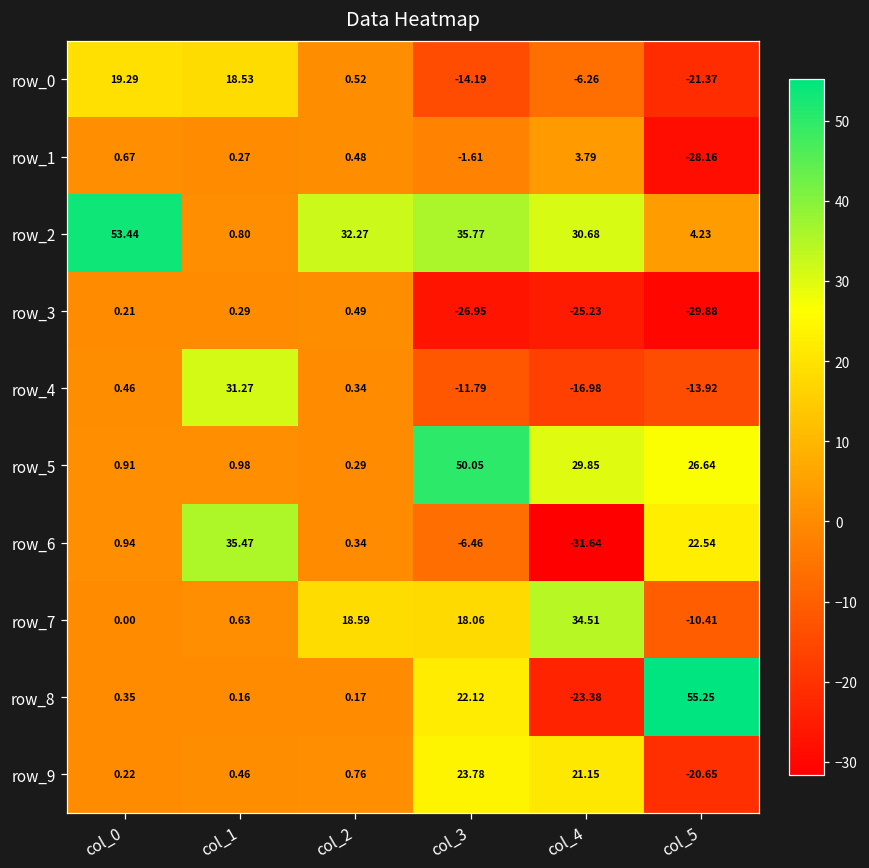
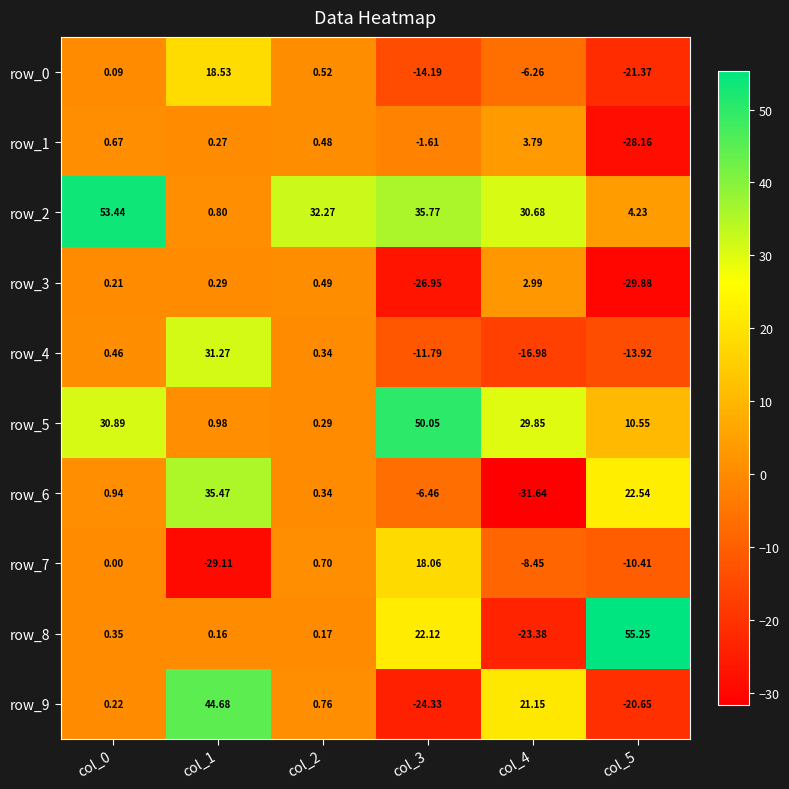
  {
    "row_0": {
-     "col_0": 19.29,
+     "col_0": 0.09,
      "col_1": 18.53,
      "col_2": 0.52,
      "col_3": -14.19,
      "col_4": -6.26,
      "col_5": -21.37
    },
    "row_1": {
      "col_0": 0.67,
      "col_1": 0.27,
      "col_2": 0.48,
      "col_3": -1.61,
      "col_4": 3.79,
      "col_5": -28.16
    },
    "row_2": {
      "col_0": 53.44,
      "col_1": 0.80,
      "col_2": 32.27,
      "col_3": 35.77,
      "col_4": 30.68,
      "col_5": 4.23
    },
    "row_3": {
      "col_0": 0.21,
      "col_1": 0.29,
      "col_2": 0.49,
      "col_3": -26.95,
-     "col_4": -25.23,
+     "col_4": 2.99,
      "col_5": -29.88
    },
    "row_4": {
      "col_0": 0.46,
      "col_1": 31.27,
      "col_2": 0.34,
      "col_3": -11.79,
      "col_4": -16.98,
      "col_5": -13.92
    },
    "row_5": {
-     "col_0": 0.91,
+     "col_0": 30.89,
      "col_1": 0.98,
      "col_2": 0.29,
      "col_3": 50.05,
      "col_4": 29.85,
-     "col_5": 26.64
+     "col_5": 10.55
    },
    "row_6": {
      "col_0": 0.94,
      "col_1": 35.47,
      "col_2": 0.34,
      "col_3": -6.46,
      "col_4": -31.64,
      "col_5": 22.54
    },
    "row_7": {
      "col_0": 0.00,
-     "col_1": 0.63,
-     "col_2": 18.59,
+     "col_1": -29.11,
+     "col_2": 0.70,
      "col_3": 18.06,
-     "col_4": 34.51,
+     "col_4": -8.45,
      "col_5": -10.41
    },
    "row_8": {
      "col_0": 0.35,
      "col_1": 0.16,
      "col_2": 0.17,
      "col_3": 22.12,
      "col_4": -23.38,
      "col_5": 55.25
    },
    "row_9": {
      "col_0": 0.22,
-     "col_1": 0.46,
+     "col_1": 44.68,
      "col_2": 0.76,
-     "col_3": 23.78,
+     "col_3": -24.33,
      "col_4": 21.15,
      "col_5": -20.65
    }
  }
